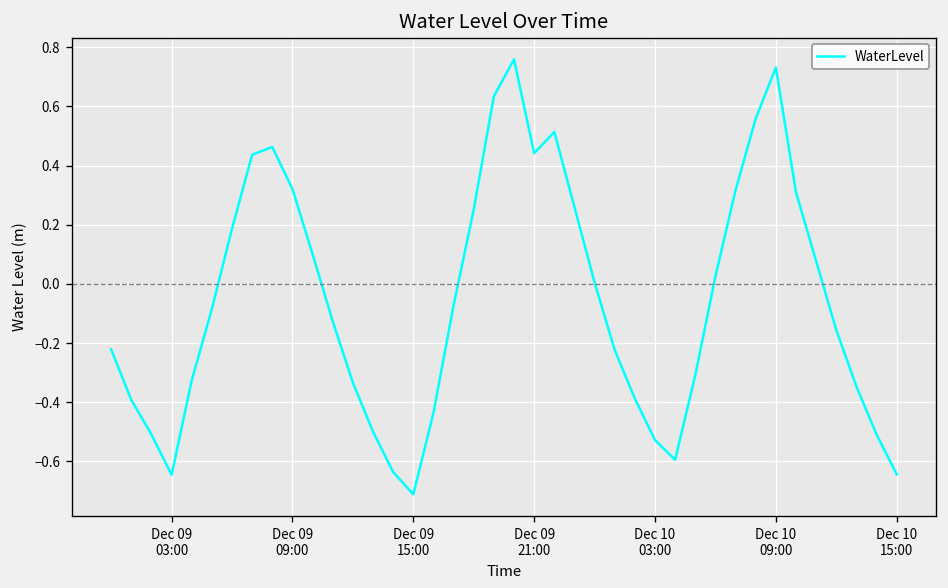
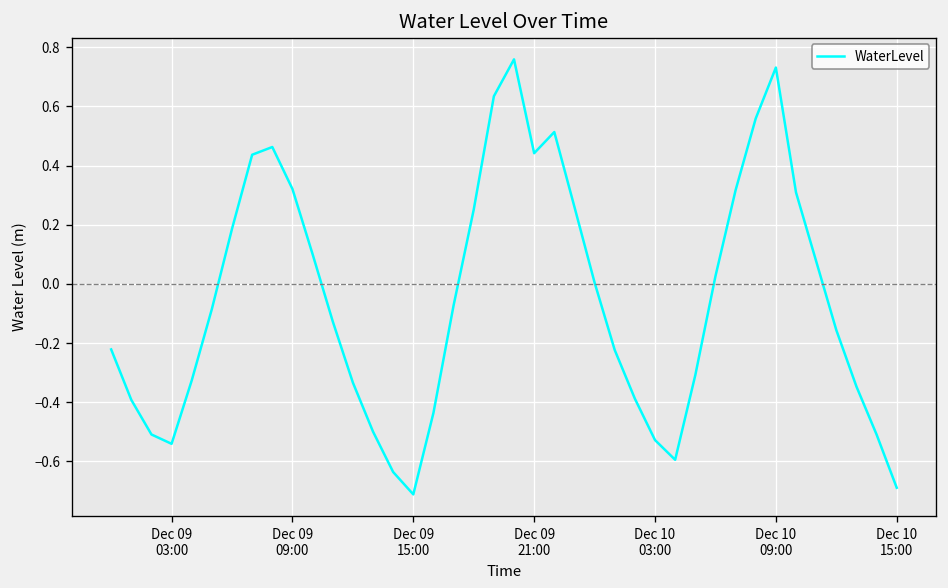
  {
-   "Dec 09 03:00": -0.65,
+   "Dec 09 03:00": -0.54,
    "Dec 09 09:00": 0.32,
    "Dec 09 15:00": -0.71,
    "Dec 09 21:00": 0.44,
    "Dec 10 03:00": -0.53,
    "Dec 10 09:00": 0.73,
-   "Dec 10 15:00": -0.64
+   "Dec 10 15:00": -0.69
  }
